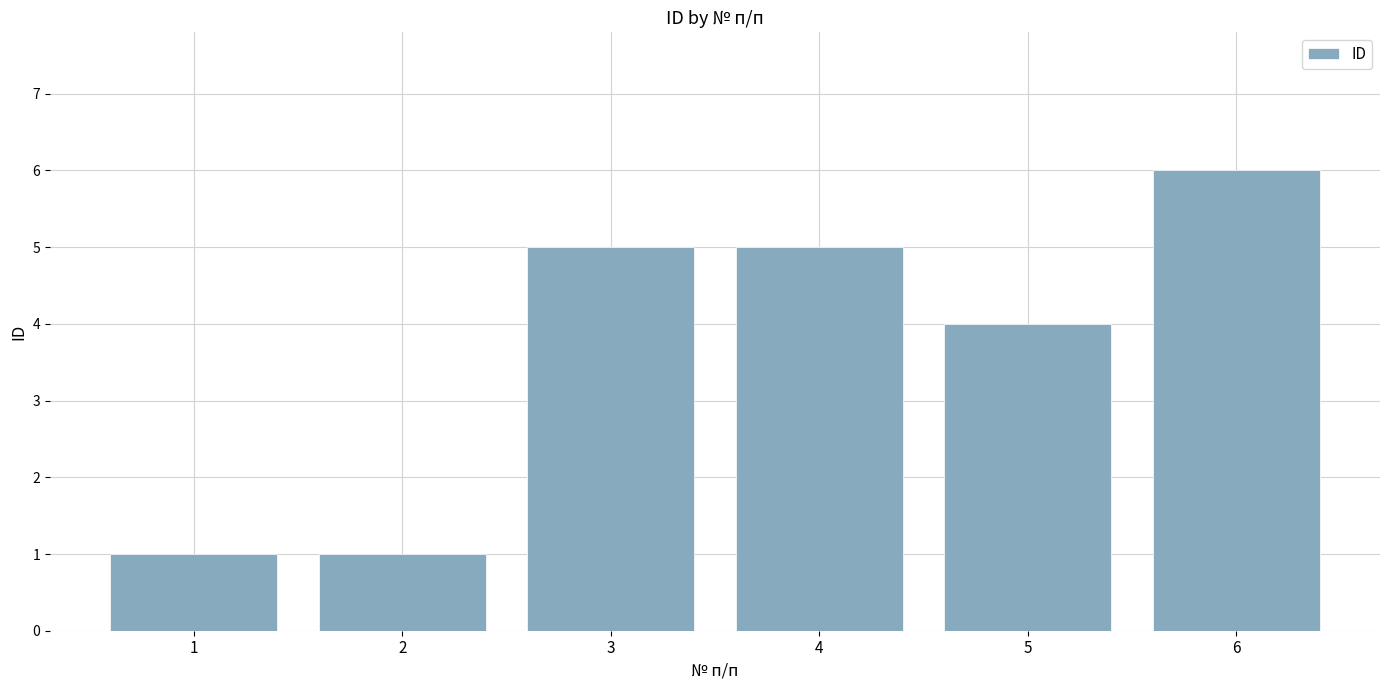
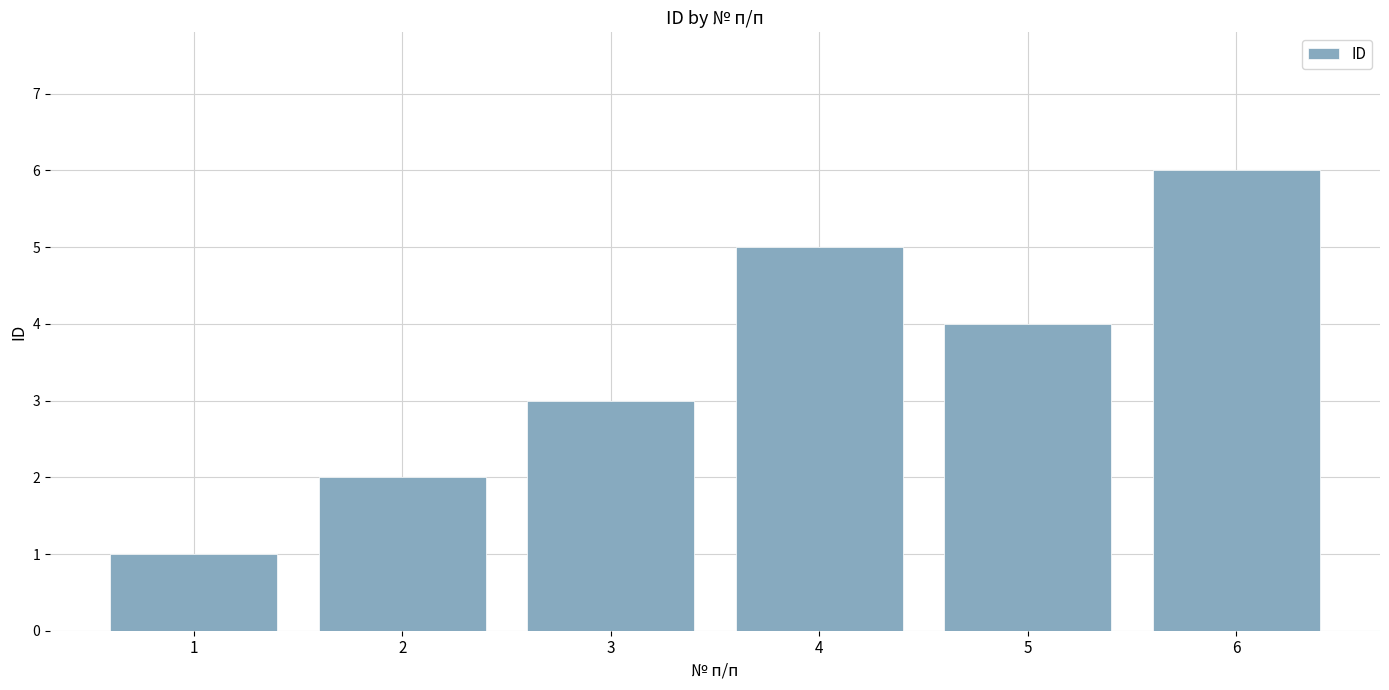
  {
    "1": 1,
-   "2": 1,
-   "3": 5,
+   "2": 2,
+   "3": 3,
    "4": 5,
    "5": 4,
    "6": 6
  }
